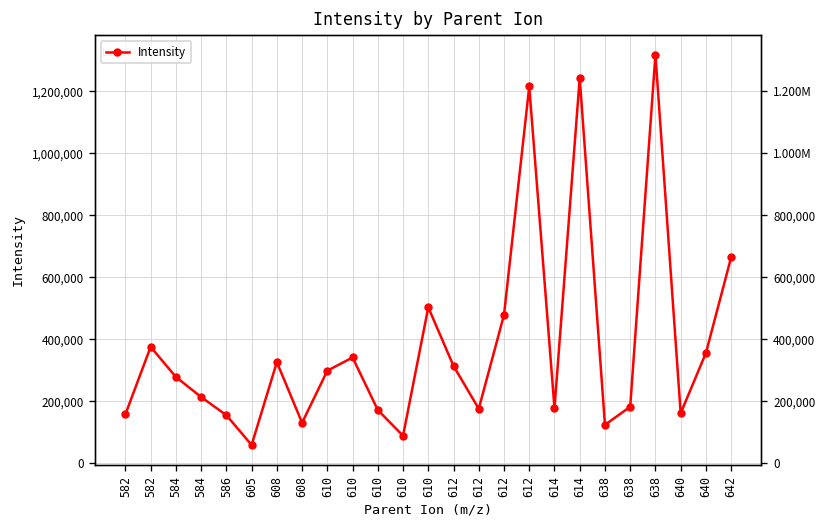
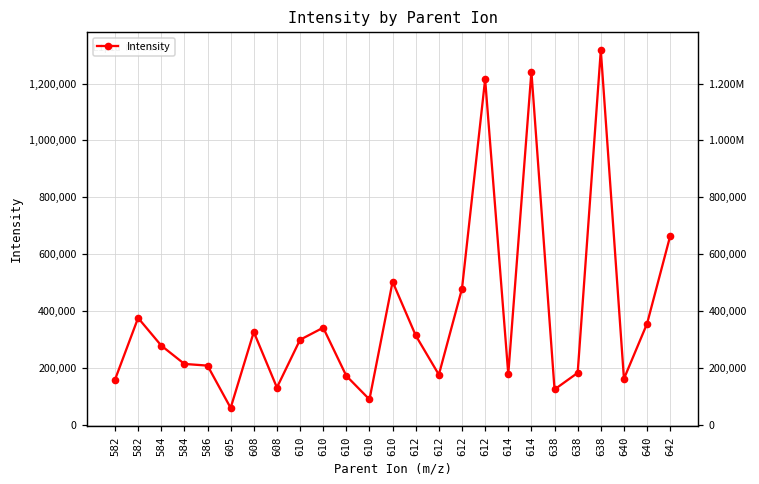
  {
-   "586": "160,000",
+   "586": "210,000",
    "605": "60,000",
    "642": "660,000"
  }
